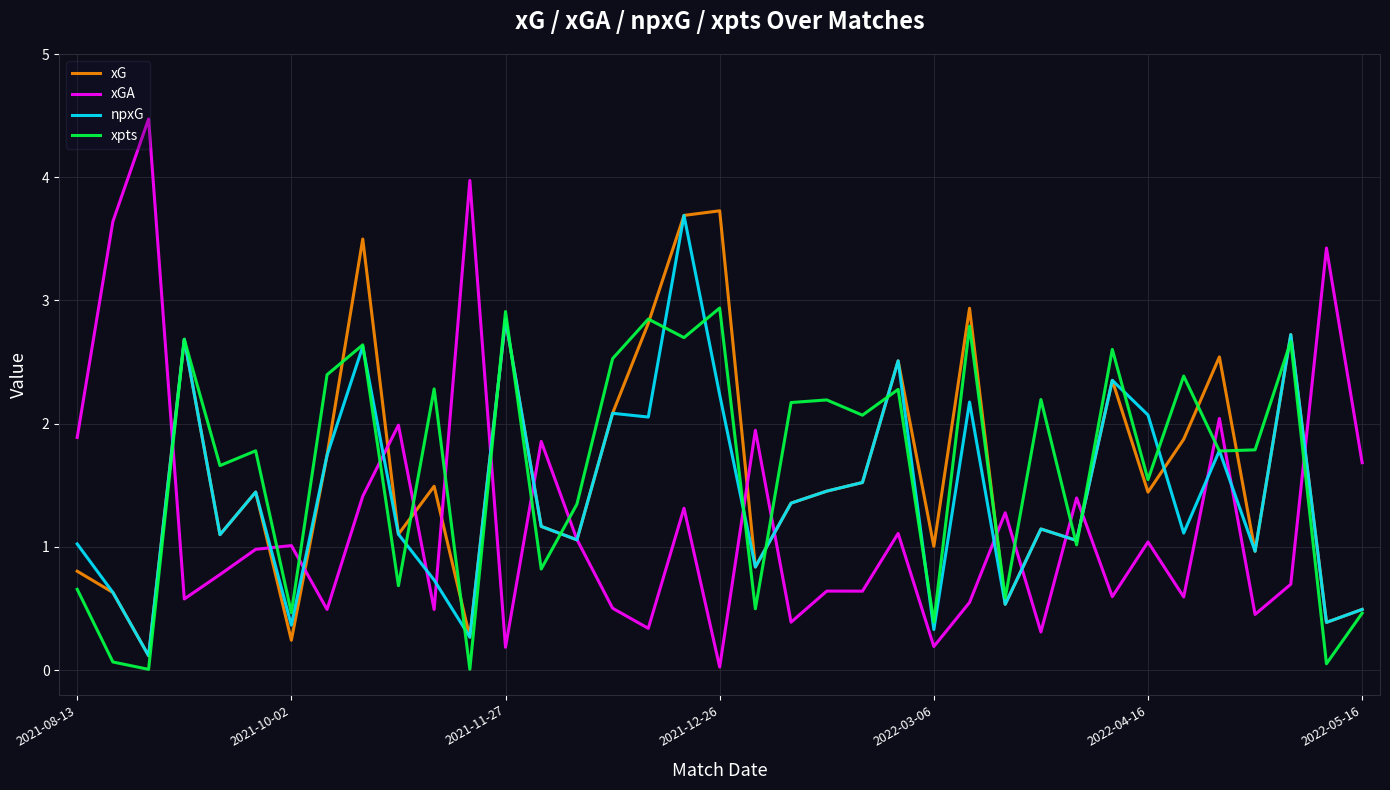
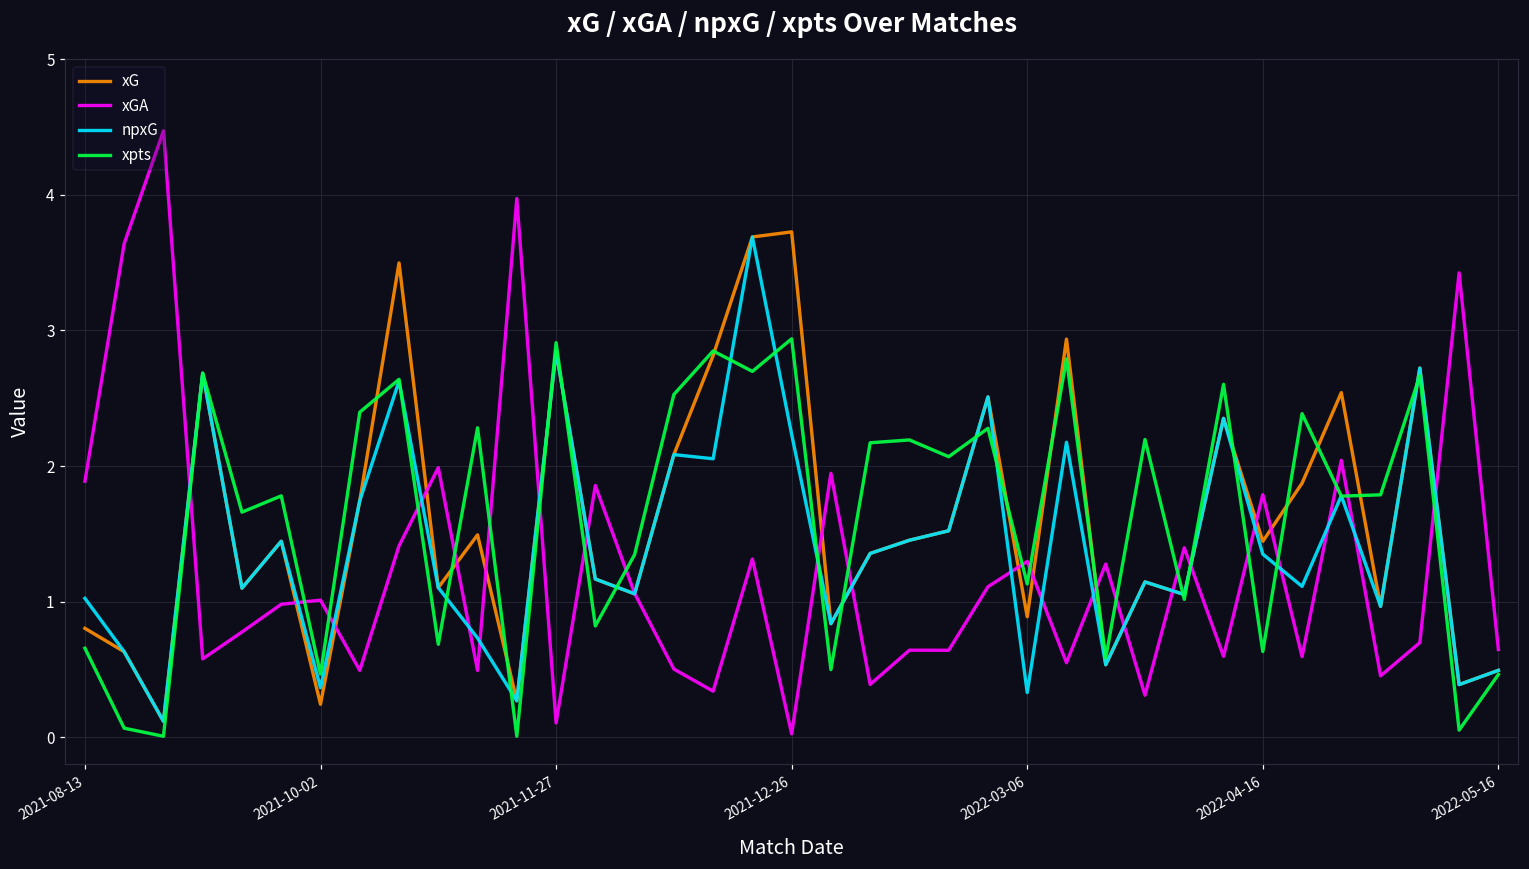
  {
    "xG": {
      "2021-08-13": 0.80,
      "2021-10-02": 0.24,
      "2021-12-26": 3.73,
-     "2022-03-06": 1.00,
+     "2022-03-06": 0.89,
      "2022-04-16": 1.44
    },
    "xGA": {
      "2021-08-13": 1.89,
      "2021-10-02": 1.01,
-     "2021-11-27": 0.19,
+     "2021-11-27": 0.11,
      "2021-12-26": 0.02,
-     "2022-03-06": 0.19,
-     "2022-04-16": 1.04,
-     "2022-05-16": 1.68
+     "2022-03-06": 1.30,
+     "2022-04-16": 1.79,
+     "2022-05-16": 0.65
    },
    "npxG": {
      "2021-08-13": 1.02,
      "2021-10-02": 0.36,
      "2021-12-26": 2.23,
      "2022-03-06": 0.33,
-     "2022-04-16": 2.07
+     "2022-04-16": 1.35
    },
    "xpts": {
      "2021-08-13": 0.66,
      "2021-10-02": 0.47,
      "2021-11-27": 2.91,
      "2021-12-26": 2.94,
-     "2022-03-06": 0.39,
-     "2022-04-16": 1.55,
+     "2022-03-06": 1.13,
+     "2022-04-16": 0.63,
      "2022-05-16": 0.46
    }
  }
